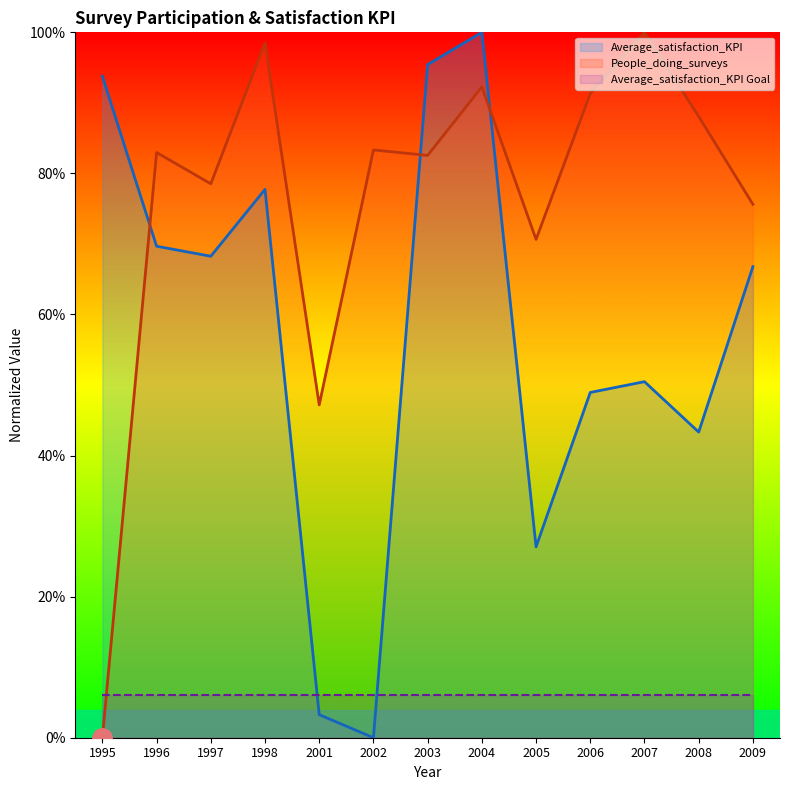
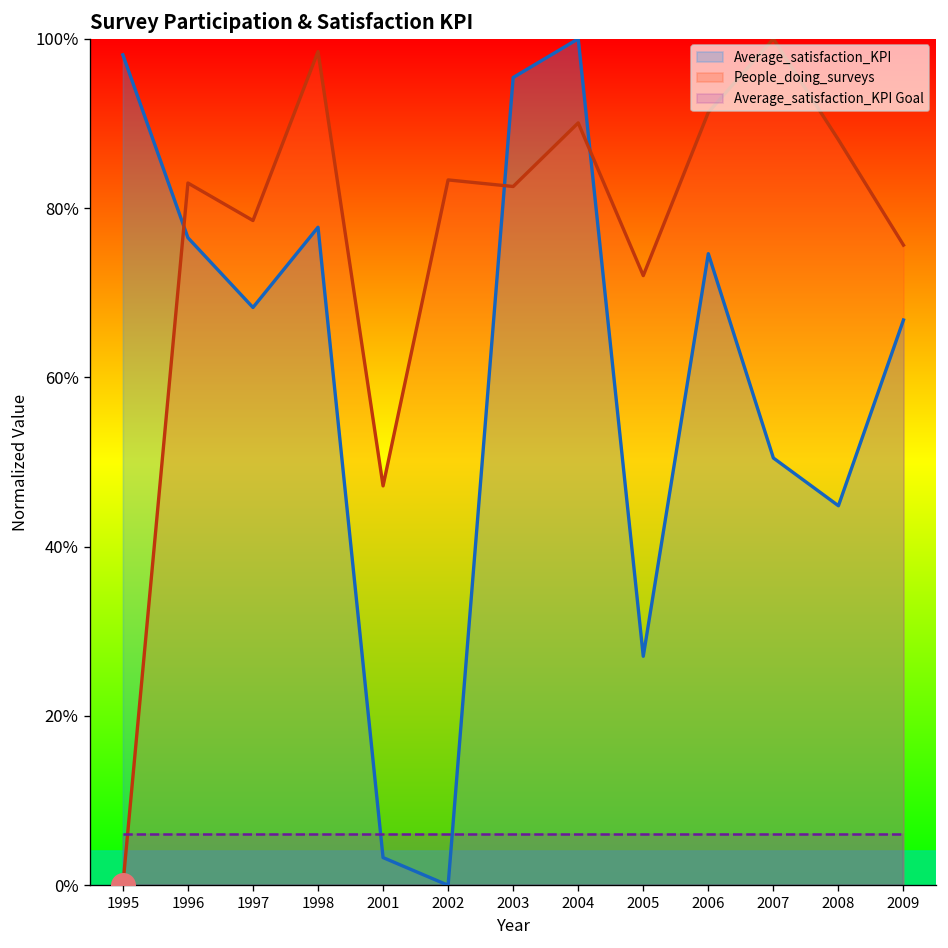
  {
    "Average_satisfaction_KPI": {
-     "1995": "94%",
-     "1996": "70%",
+     "1995": "98%",
+     "1996": "77%",
      "1997": "68%",
      "1998": "78%",
      "2003": "95%",
      "2004": "100%",
      "2005": "27%",
-     "2006": "49%",
+     "2006": "75%",
      "2007": "50%",
-     "2008": "43%",
+     "2008": "45%",
      "2009": "67%"
    },
    "People_doing_surveys": {
      "1996": "83%",
      "1997": "79%",
      "1998": "98%",
      "2001": "47%",
      "2002": "83%",
      "2003": "83%",
-     "2004": "92%",
-     "2005": "71%",
+     "2004": "90%",
+     "2005": "72%",
      "2006": "91%",
      "2007": "100%",
      "2008": "88%",
      "2009": "76%"
    },
    "Average_satisfaction_KPI Goal": {
      "1995": "6%",
      "1996": "6%",
      "1997": "6%",
      "1998": "6%",
      "2001": "6%",
      "2002": "6%",
      "2003": "6%",
      "2004": "6%",
      "2005": "6%",
      "2006": "6%",
      "2007": "6%",
      "2008": "6%",
      "2009": "6%"
    }
  }
